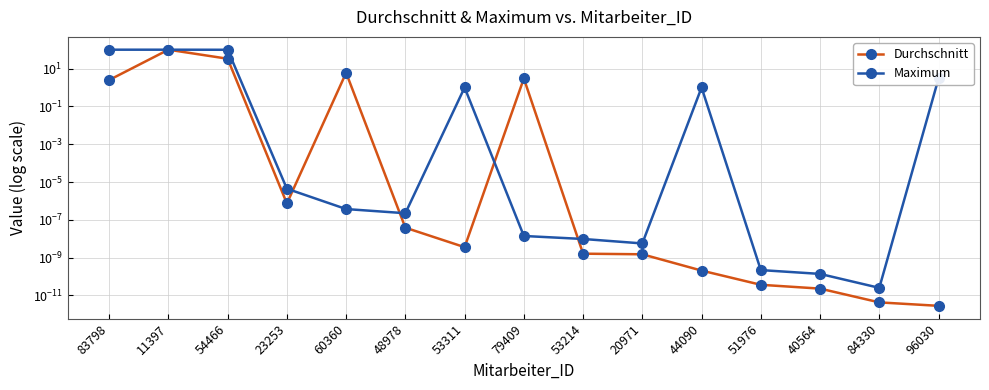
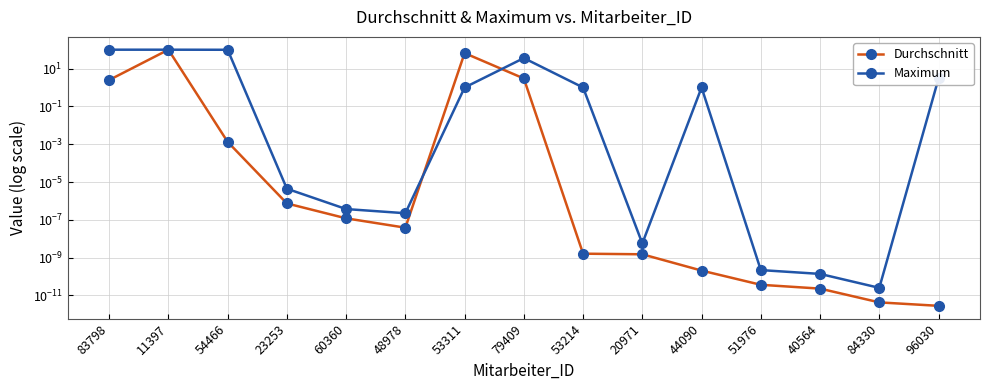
  {
    "Durchschnitt": {
      "83798": 2,
-     "54466": 30,
+     "54466": 0.001,
      "23253": 0.0000007,
-     "60360": 6,
+     "60360": 0,
      "48978": 0.00000004,
-     "53311": 0,
+     "53311": 70,
      "79409": 3,
      "53214": 0.000000002,
      "20971": 0.000000002,
      "44090": 0.0000000002,
      "51976": 0.00000000004,
      "40564": 0.00000000002,
      "84330": 0.000000000004,
      "96030": 0.000000000003
    },
    "Maximum": {
      "83798": 100,
      "54466": 100,
      "23253": 0.000004,
      "60360": 0.0000004,
      "48978": 0.0000002,
      "53311": 1,
-     "79409": 0,
-     "53214": 0,
+     "79409": 40,
+     "53214": 1,
      "20971": 0.000000006,
      "44090": 1,
      "51976": 0.0000000002,
      "40564": 0.0000000001,
      "84330": 0.00000000003
    }
  }
